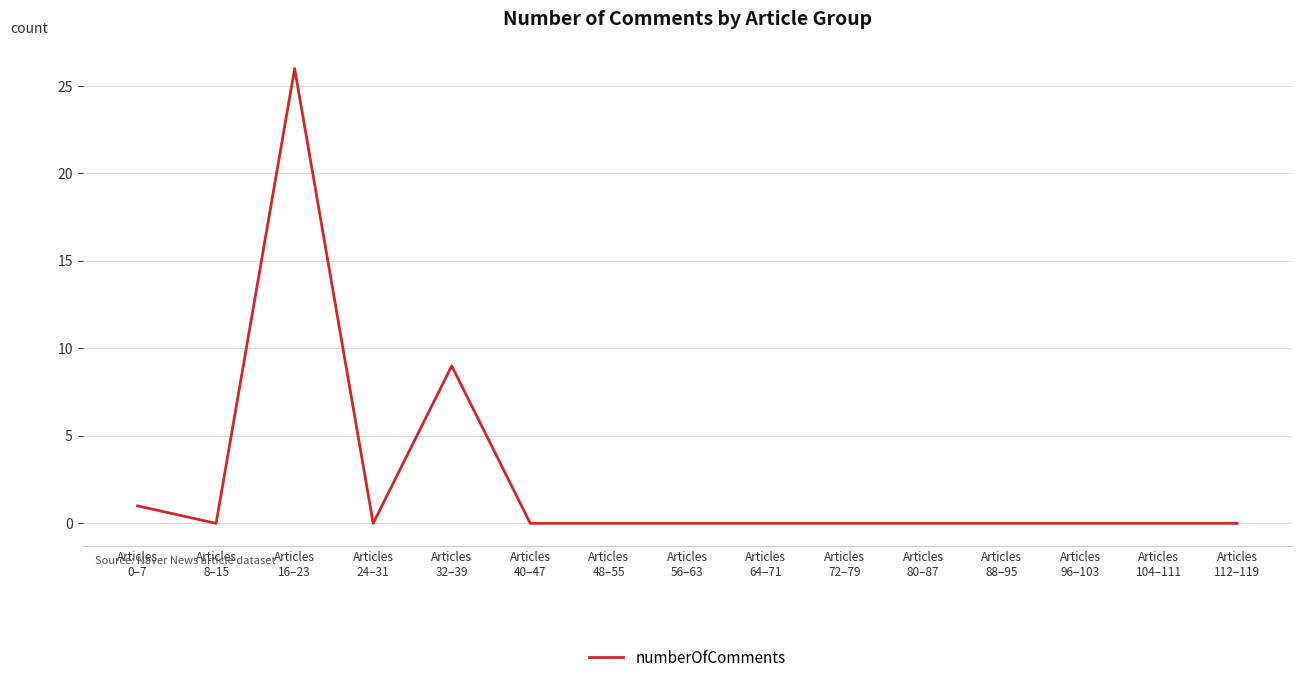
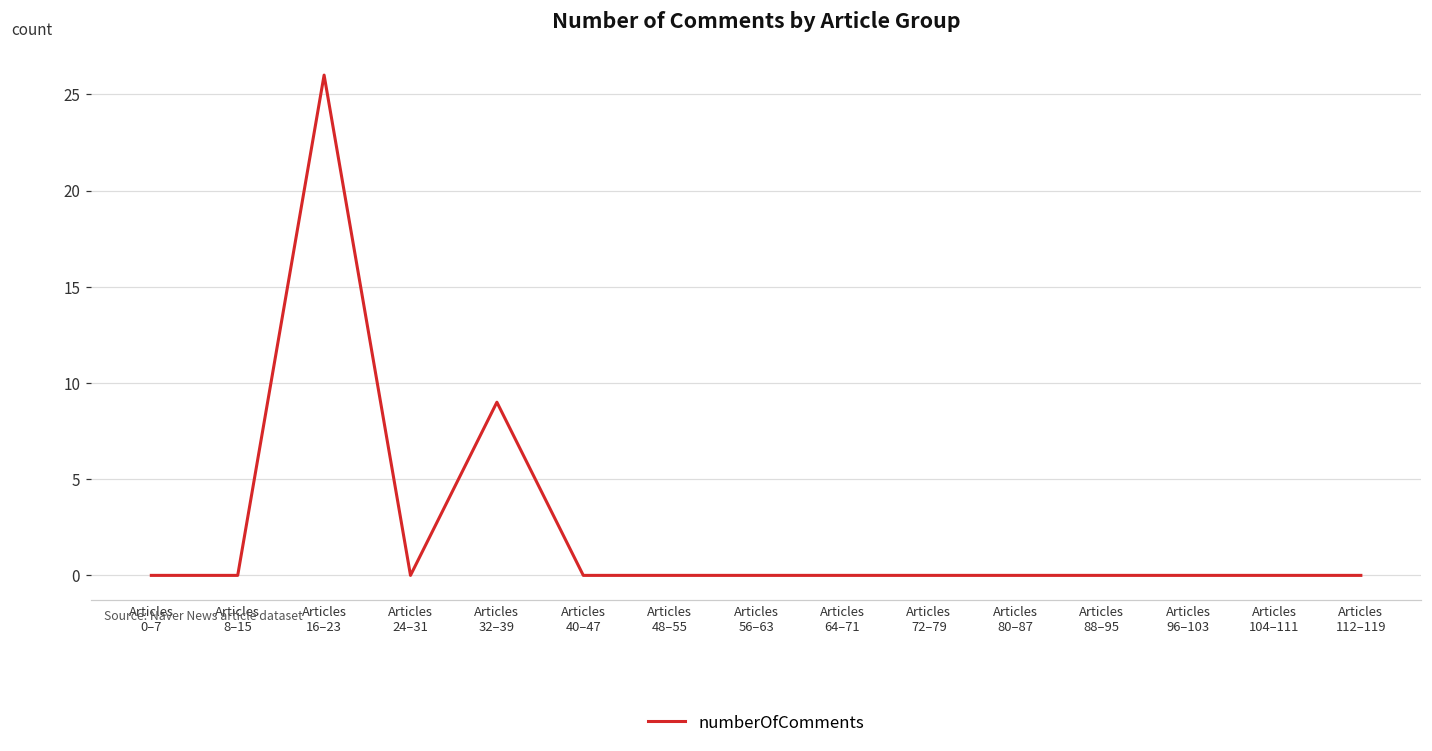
  {
-   "Articles 0–7": 1,
+   "Articles 0–7": 0,
    "Articles 8–15": 0,
    "Articles 16–23": 26,
    "Articles 24–31": 0,
    "Articles 32–39": 9,
    "Articles 40–47": 0,
    "Articles 48–55": 0,
    "Articles 56–63": 0,
    "Articles 64–71": 0,
    "Articles 72–79": 0,
    "Articles 80–87": 0,
    "Articles 88–95": 0,
    "Articles 96–103": 0,
    "Articles 104–111": 0,
    "Articles 112–119": 0
  }
